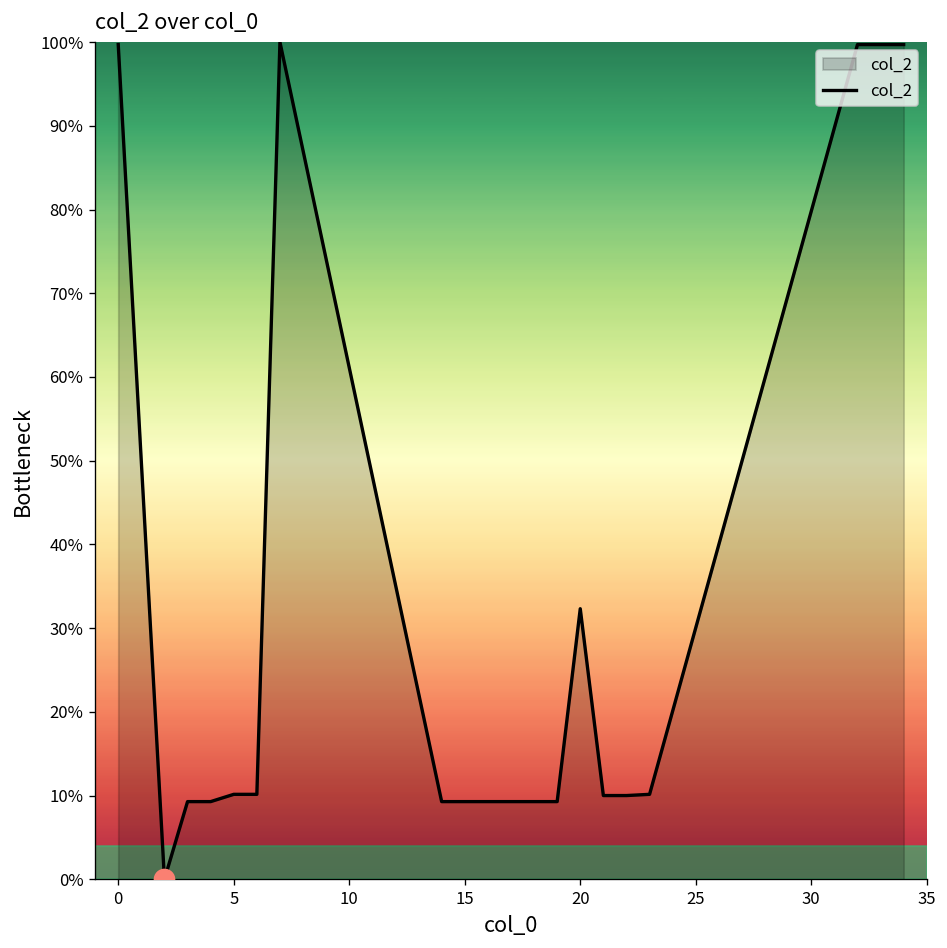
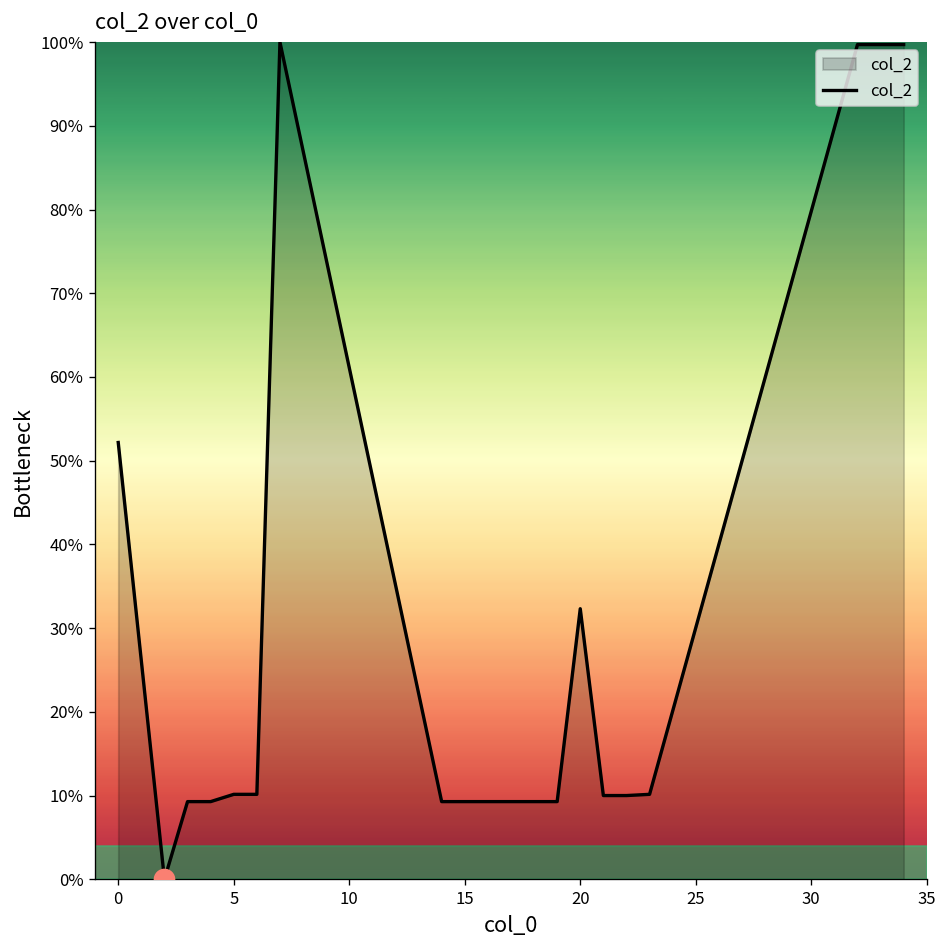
  {
    "col_2": {
-     "0": "100%",
+     "0": "52%",
      "5": "10%",
      "15": "9%",
      "20": "32%"
    }
  }
